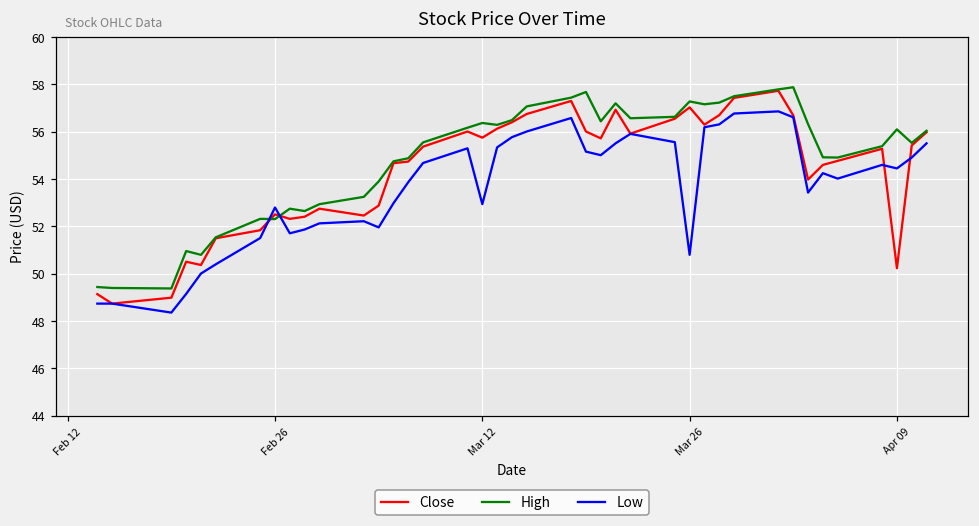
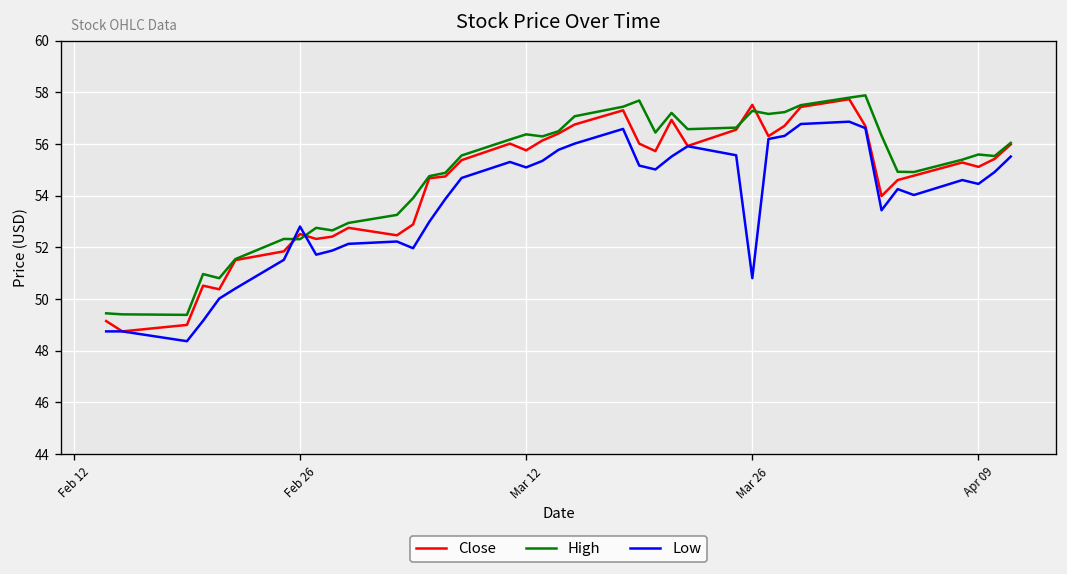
  {
    "Close": {
      "Feb 26": 52.5,
      "Mar 12": 55.8,
-     "Mar 26": 57.0,
-     "Apr 09": 50.2
+     "Mar 26": 57.5,
+     "Apr 09": 55.1
    },
    "High": {
      "Feb 26": 52.3,
      "Mar 12": 56.4,
      "Mar 26": 57.3,
-     "Apr 09": 56.1
+     "Apr 09": 55.6
    },
    "Low": {
      "Feb 26": 52.8,
-     "Mar 12": 52.9,
+     "Mar 12": 55.1,
      "Mar 26": 50.8,
      "Apr 09": 54.5
    }
  }
